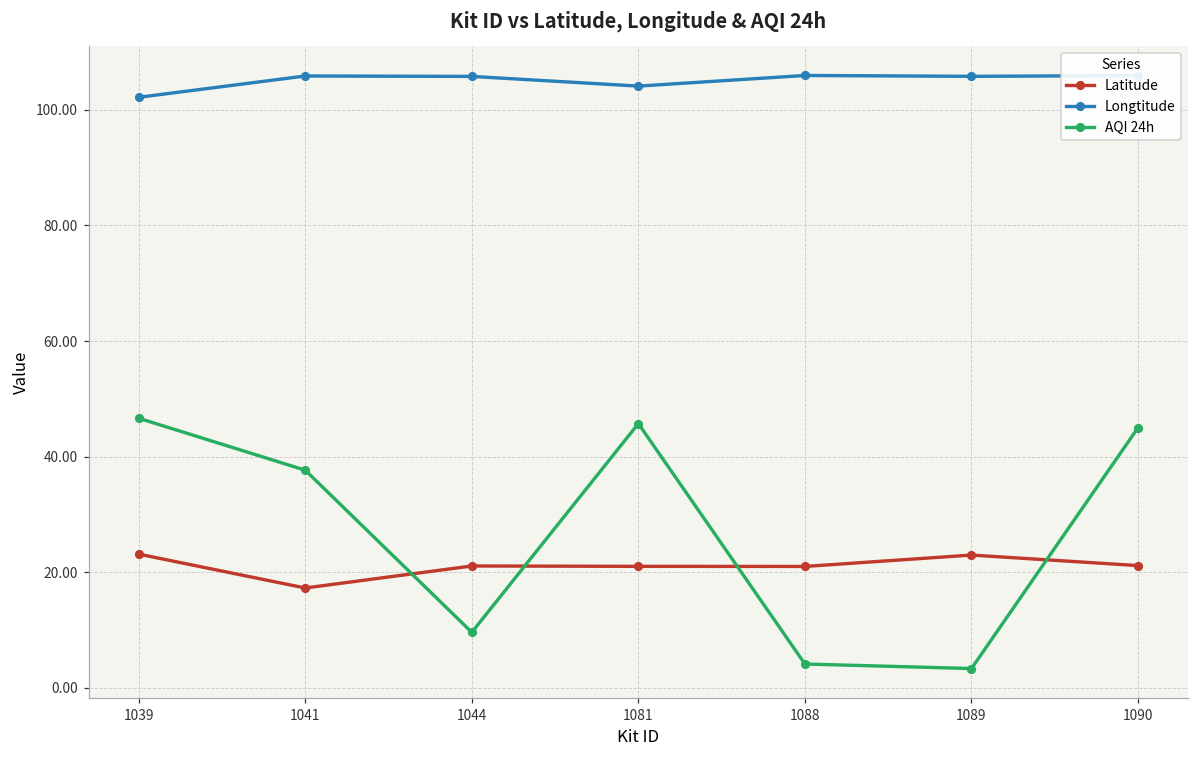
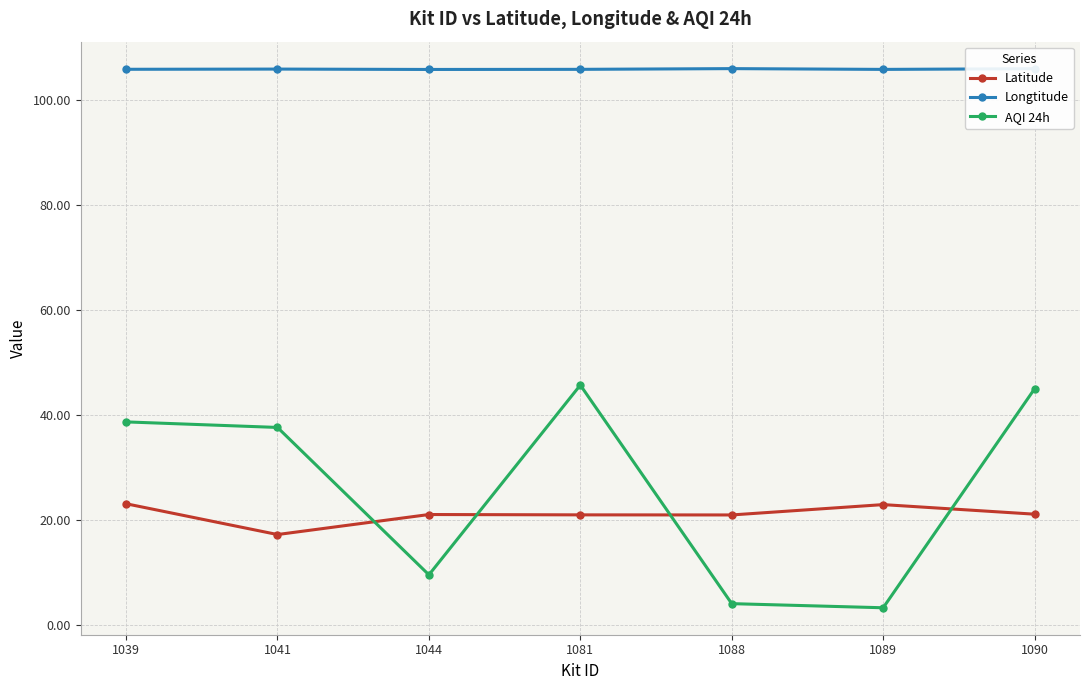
  {
    "Latitude": {
      "1039": 23,
      "1041": 17,
      "1044": 21,
      "1081": 21,
      "1088": 21,
      "1089": 23,
      "1090": 21
    },
    "Longtitude": {
-     "1039": 102,
+     "1039": 106,
      "1041": 106,
      "1044": 106,
-     "1081": 104,
+     "1081": 106,
      "1088": 106,
      "1089": 106
    },
    "AQI 24h": {
-     "1039": 47,
+     "1039": 39,
      "1041": 38,
      "1044": 10,
      "1081": 46,
      "1088": 4,
      "1089": 3,
      "1090": 45
    }
  }
